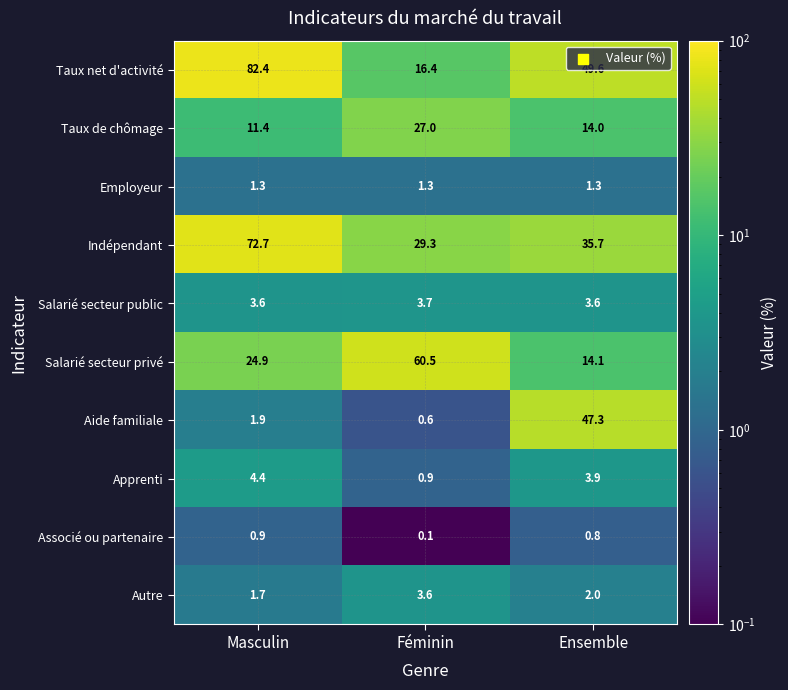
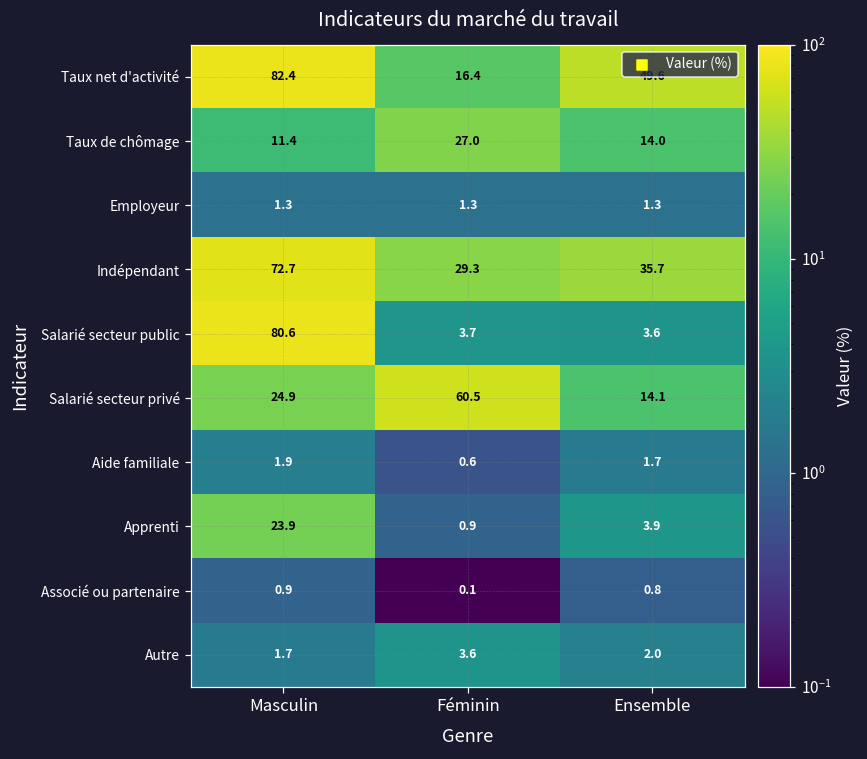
  {
    "Taux net d'activité": {
      "Masculin": 82.4,
      "Féminin": 16.4
    },
    "Taux de chômage": {
      "Masculin": 11.4,
      "Féminin": 27.0,
      "Ensemble": 14.0
    },
    "Employeur": {
      "Masculin": 1.3,
      "Féminin": 1.3,
      "Ensemble": 1.3
    },
    "Indépendant": {
      "Masculin": 72.7,
      "Féminin": 29.3,
      "Ensemble": 35.7
    },
    "Salarié secteur public": {
-     "Masculin": 3.6,
+     "Masculin": 80.6,
      "Féminin": 3.7,
      "Ensemble": 3.6
    },
    "Salarié secteur privé": {
      "Masculin": 24.9,
      "Féminin": 60.5,
      "Ensemble": 14.1
    },
    "Aide familiale": {
      "Masculin": 1.9,
      "Féminin": 0.6,
-     "Ensemble": 47.3
+     "Ensemble": 1.7
    },
    "Apprenti": {
-     "Masculin": 4.4,
+     "Masculin": 23.9,
      "Féminin": 0.9,
      "Ensemble": 3.9
    },
    "Associé ou partenaire": {
      "Masculin": 0.9,
      "Féminin": 0.1,
      "Ensemble": 0.8
    },
    "Autre": {
      "Masculin": 1.7,
      "Féminin": 3.6,
      "Ensemble": 2.0
    }
  }
